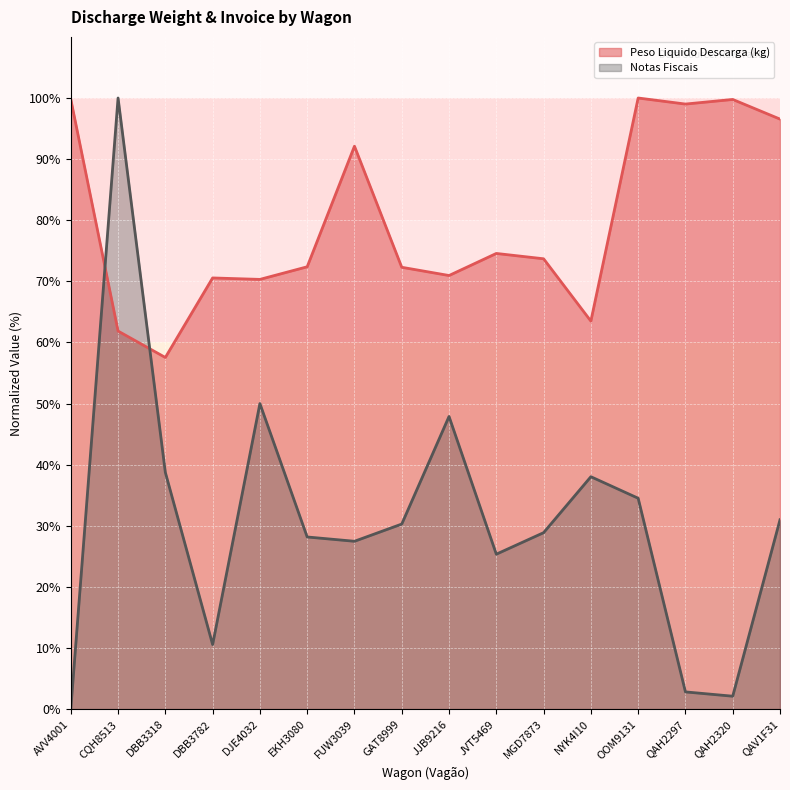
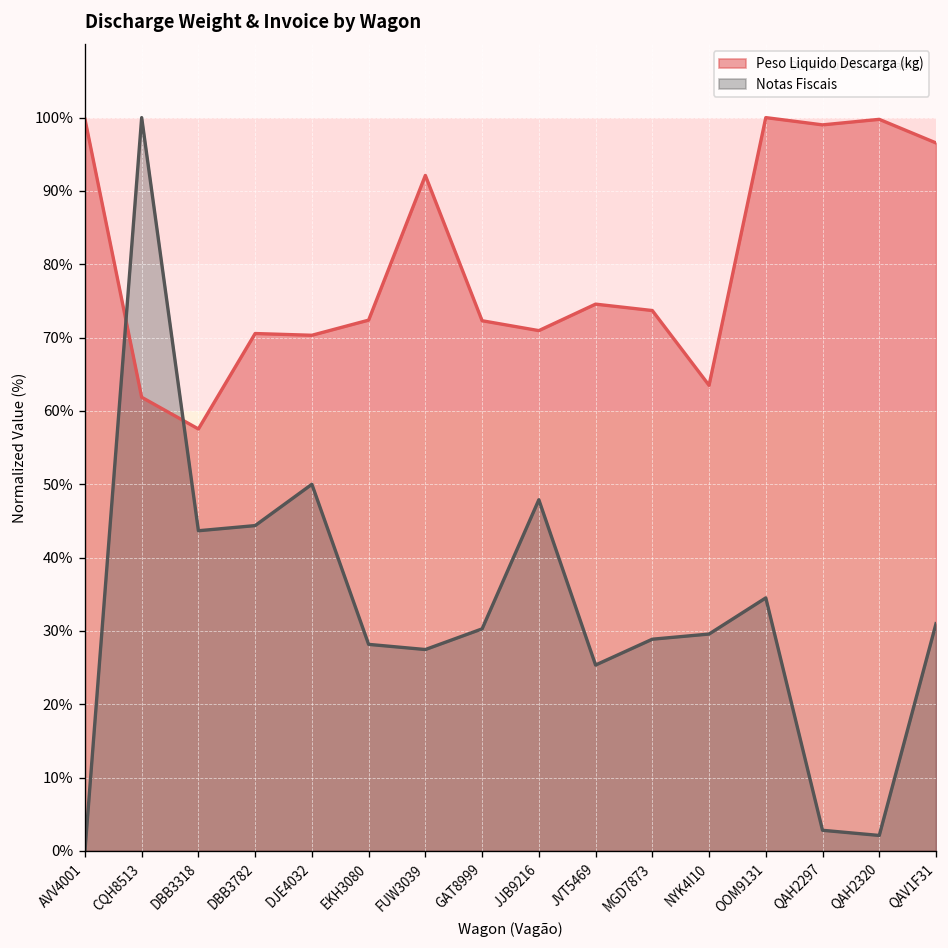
  {
    "Peso Liquido Descarga (kg)": {
      "AVV4001": "100%",
      "CQH8513": "62%",
      "DBB3318": "58%",
      "DBB3782": "71%",
      "DJE4032": "70%",
      "EKH3080": "72%",
      "FUW3039": "92%",
      "GAT8999": "72%",
      "JJB9216": "71%",
      "JVT5469": "75%",
      "MGD7873": "74%",
      "NYK4I10": "63%",
      "OOM9131": "100%",
      "QAH2297": "99%",
      "QAH2320": "100%",
      "QAV1F31": "97%"
    },
    "Notas Fiscais": {
      "AVV4001": "0%",
      "CQH8513": "100%",
-     "DBB3318": "39%",
-     "DBB3782": "11%",
+     "DBB3318": "44%",
+     "DBB3782": "44%",
      "DJE4032": "50%",
      "EKH3080": "28%",
      "FUW3039": "27%",
      "GAT8999": "30%",
      "JJB9216": "48%",
      "JVT5469": "25%",
      "MGD7873": "29%",
-     "NYK4I10": "38%",
+     "NYK4I10": "30%",
      "OOM9131": "35%",
      "QAH2297": "3%",
      "QAH2320": "2%",
      "QAV1F31": "31%"
    }
  }
